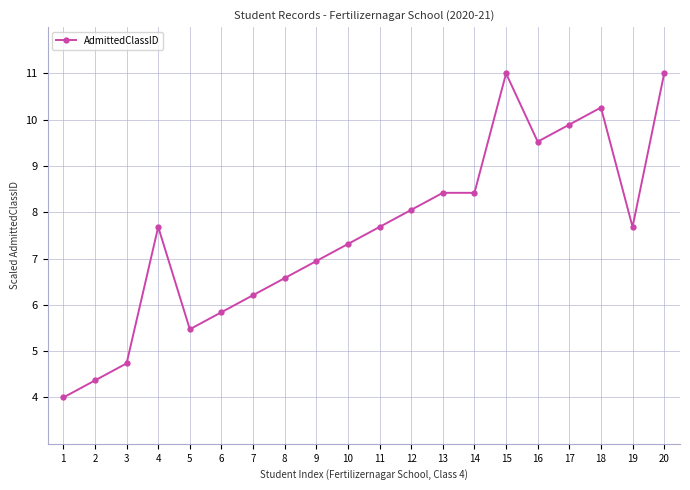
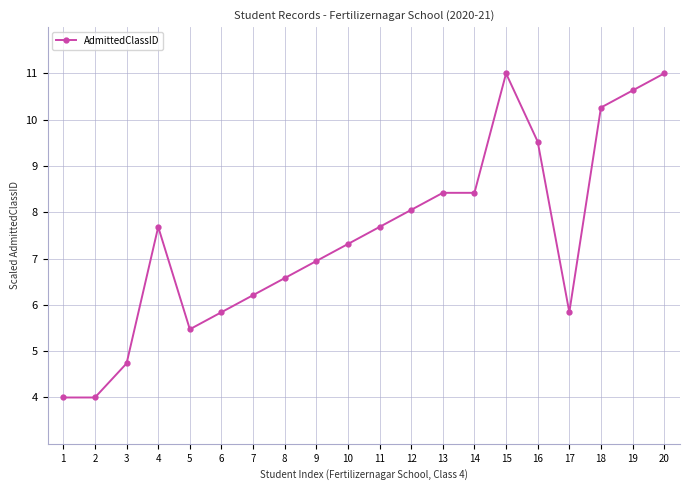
  {
    "1": 4.0,
-   "2": 4.4,
+   "2": 4.0,
    "3": 4.7,
    "4": 7.7,
    "5": 5.5,
    "6": 5.8,
    "7": 6.2,
    "8": 6.6,
    "9": 6.9,
    "10": 7.3,
    "11": 7.7,
    "12": 8.1,
    "13": 8.4,
    "14": 8.4,
    "15": 11.0,
    "16": 9.5,
-   "17": 9.9,
+   "17": 5.8,
    "18": 10.3,
-   "19": 7.7,
+   "19": 10.6,
    "20": 11.0
  }
